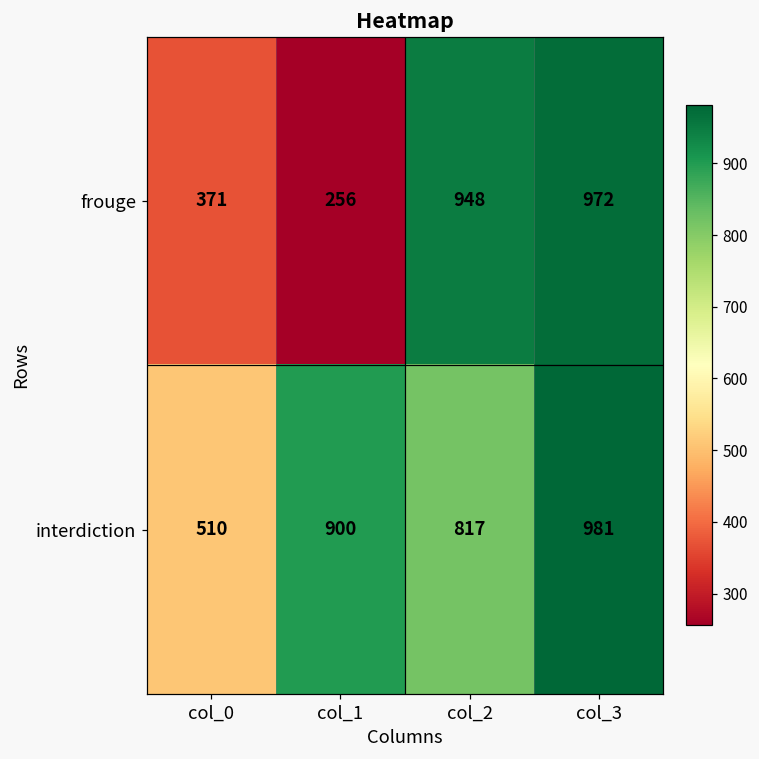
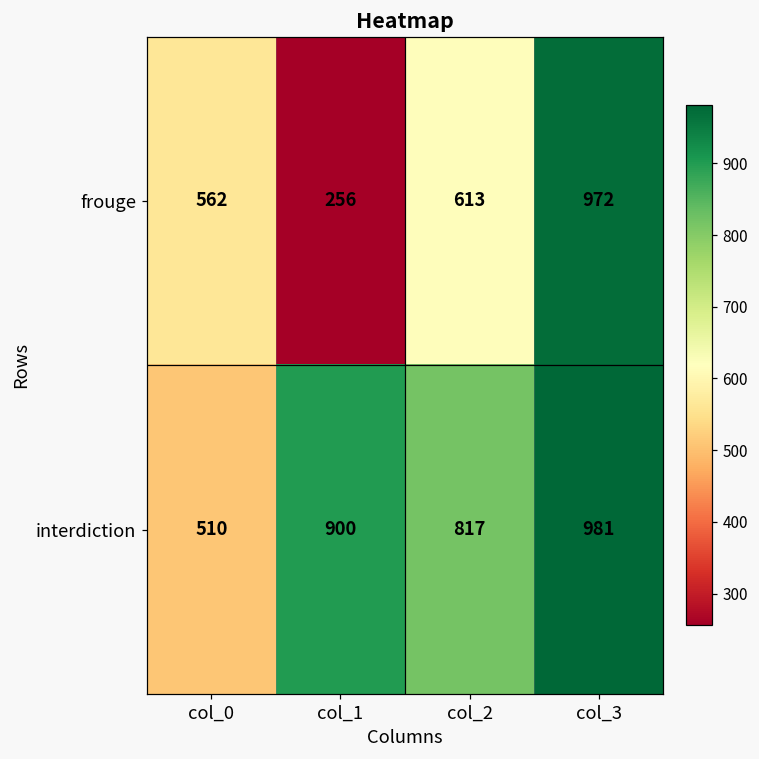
  {
    "frouge": {
-     "col_0": 371,
+     "col_0": 562,
      "col_1": 256,
-     "col_2": 948,
+     "col_2": 613,
      "col_3": 972
    },
    "interdiction": {
      "col_0": 510,
      "col_1": 900,
      "col_2": 817,
      "col_3": 981
    }
  }
